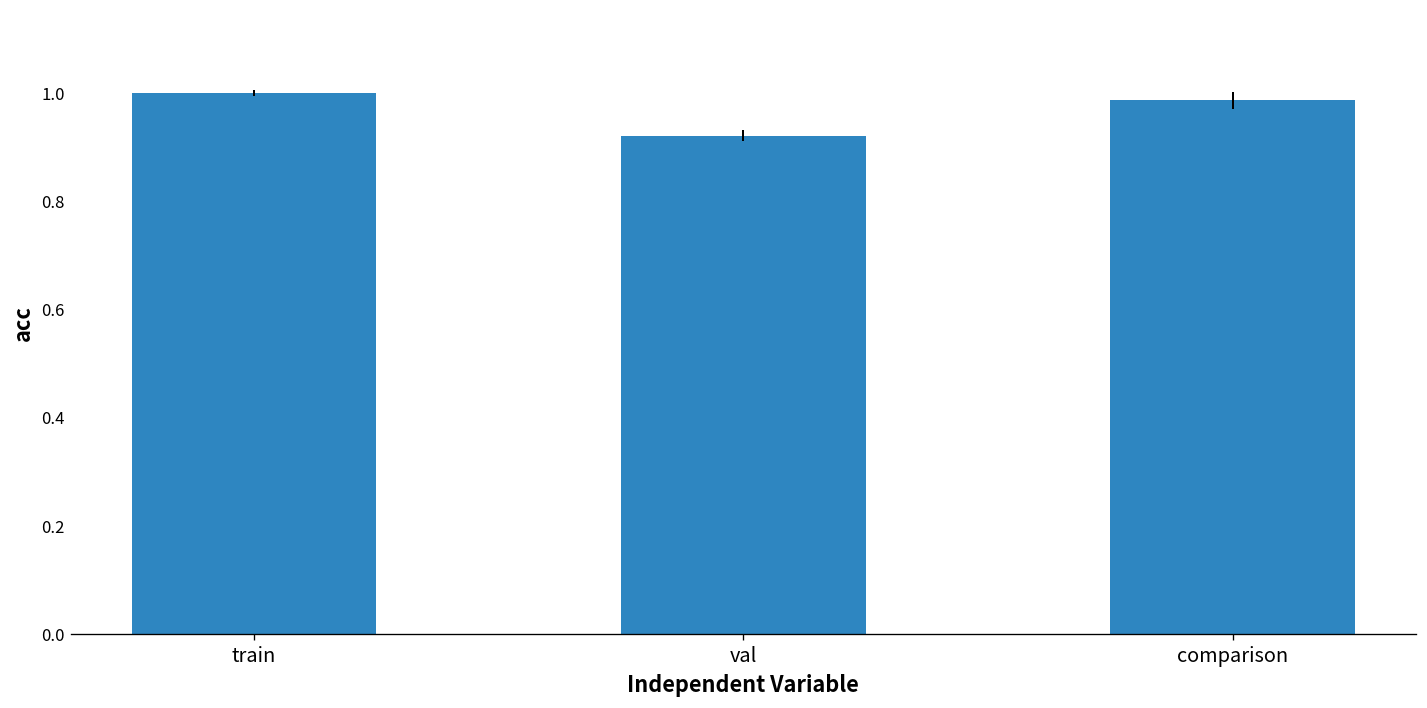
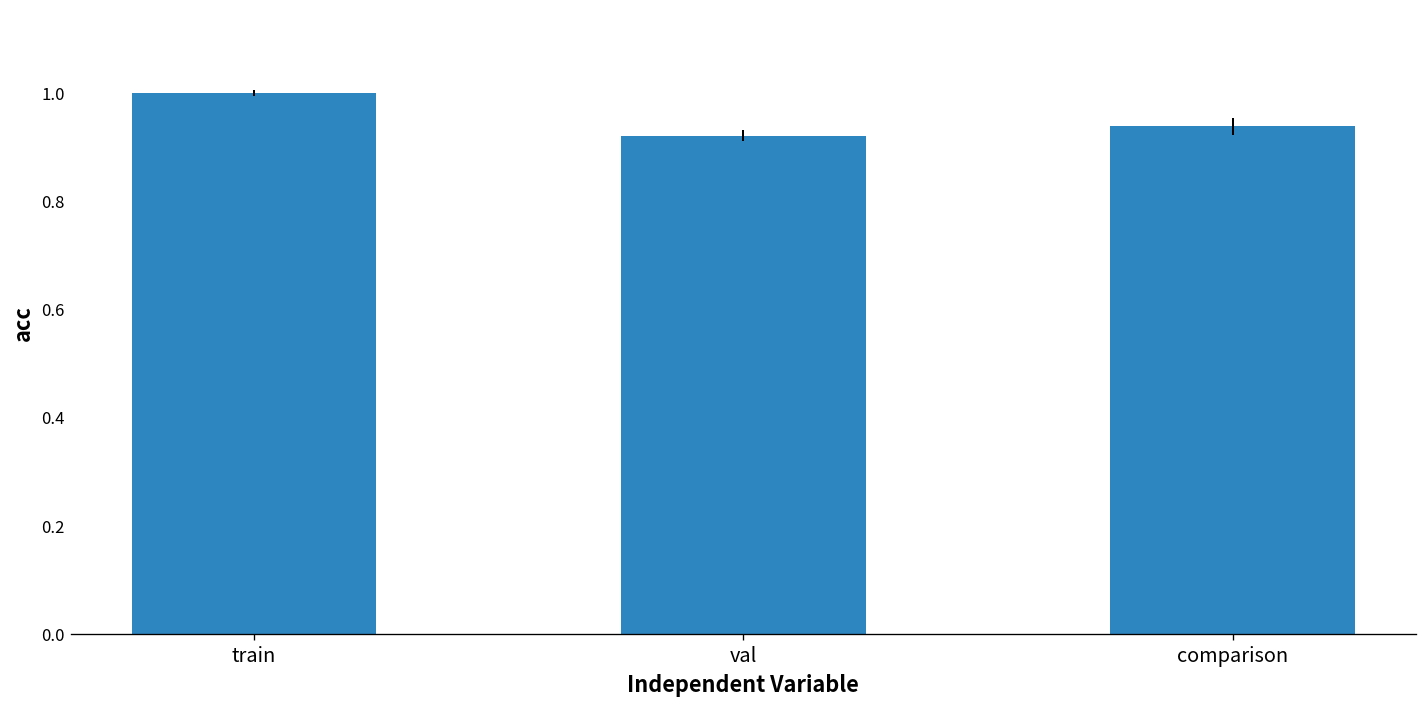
  {
    "train": 1.00,
    "val": 0.92,
-   "comparison": 0.99
+   "comparison": 0.94
  }
